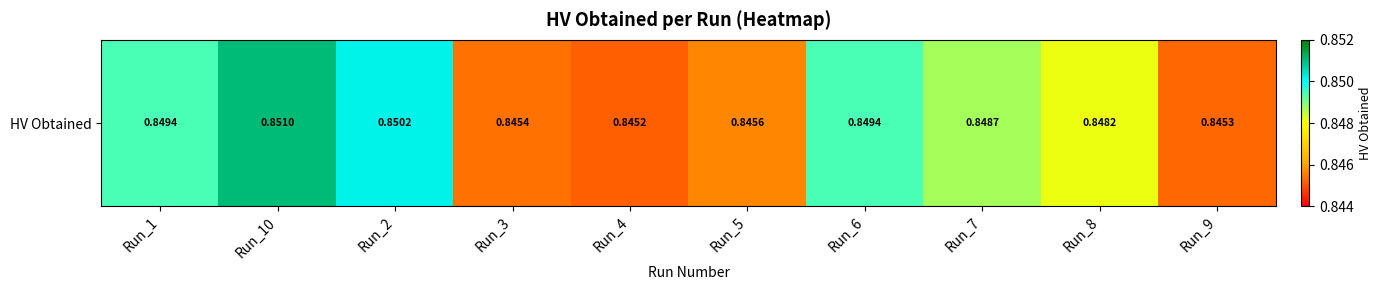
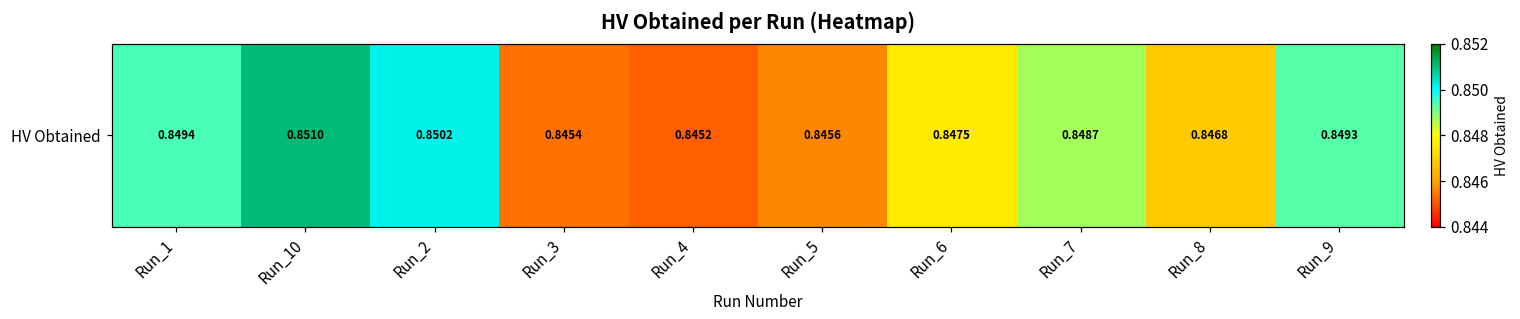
  {
    "HV Obtained": {
      "Run_1": 0.8494,
      "Run_10": 0.8510,
      "Run_2": 0.8502,
      "Run_3": 0.8454,
      "Run_4": 0.8452,
      "Run_5": 0.8456,
-     "Run_6": 0.8494,
+     "Run_6": 0.8475,
      "Run_7": 0.8487,
-     "Run_8": 0.8482,
-     "Run_9": 0.8453
+     "Run_8": 0.8468,
+     "Run_9": 0.8493
    }
  }
